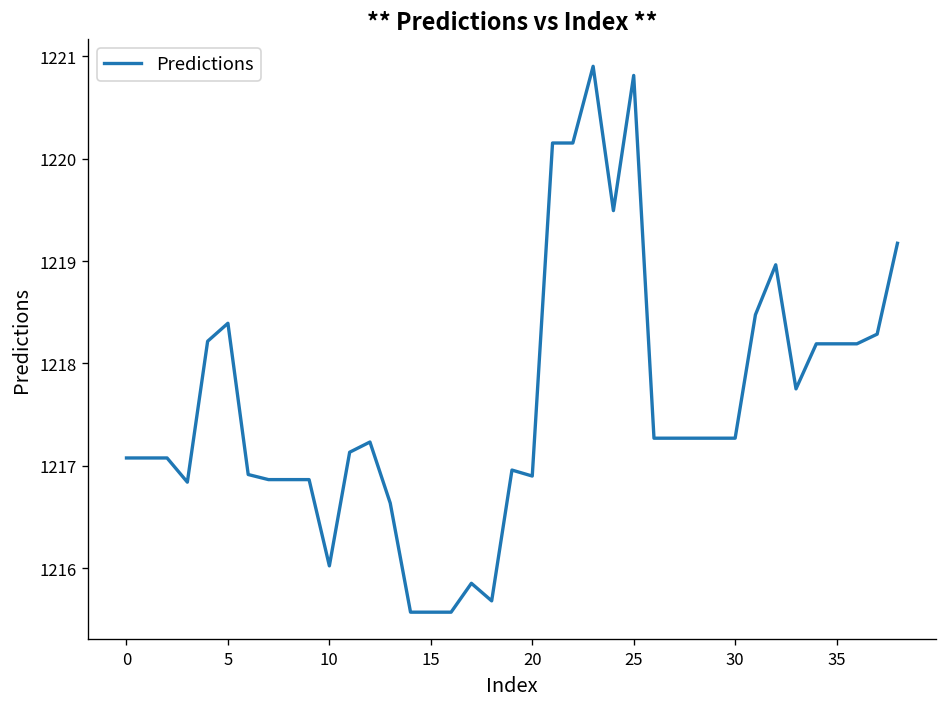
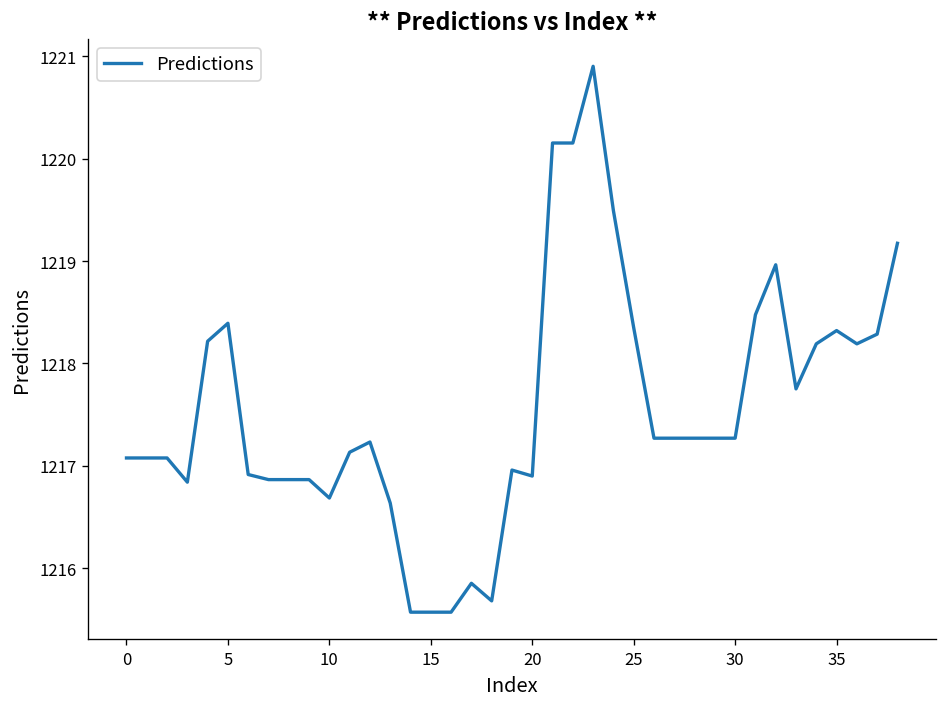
  {
    "0": 1217.1,
    "5": 1218.4,
-   "10": 1216.0,
+   "10": 1216.7,
    "15": 1215.6,
    "20": 1216.9,
-   "25": 1220.8,
+   "25": 1218.3,
    "30": 1217.3,
-   "35": 1218.2
+   "35": 1218.3
  }
